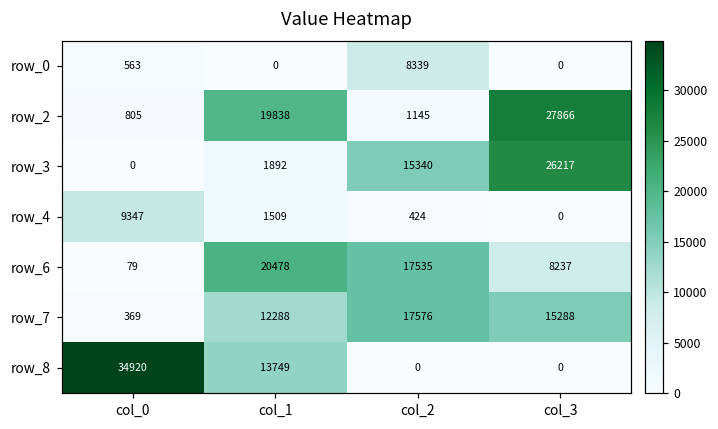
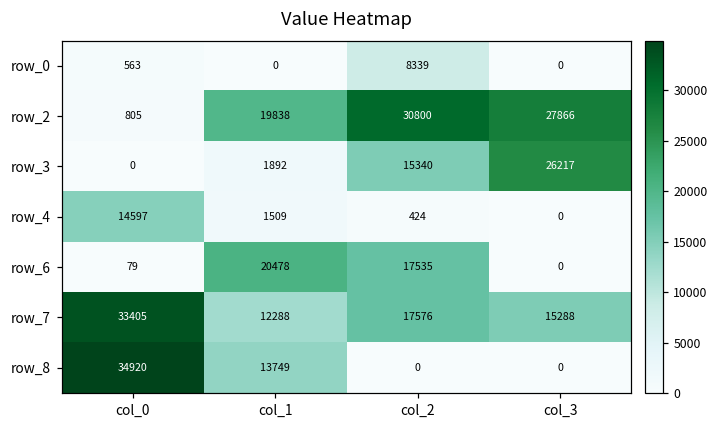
  {
    "row_0": {
      "col_0": 563,
      "col_1": 0,
      "col_2": 8339,
      "col_3": 0
    },
    "row_2": {
      "col_0": 805,
      "col_1": 19838,
-     "col_2": 1145,
+     "col_2": 30800,
      "col_3": 27866
    },
    "row_3": {
      "col_0": 0,
      "col_1": 1892,
      "col_2": 15340,
      "col_3": 26217
    },
    "row_4": {
-     "col_0": 9347,
+     "col_0": 14597,
      "col_1": 1509,
      "col_2": 424,
      "col_3": 0
    },
    "row_6": {
      "col_0": 79,
      "col_1": 20478,
      "col_2": 17535,
-     "col_3": 8237
+     "col_3": 0
    },
    "row_7": {
-     "col_0": 369,
+     "col_0": 33405,
      "col_1": 12288,
      "col_2": 17576,
      "col_3": 15288
    },
    "row_8": {
      "col_0": 34920,
      "col_1": 13749,
      "col_2": 0,
      "col_3": 0
    }
  }
